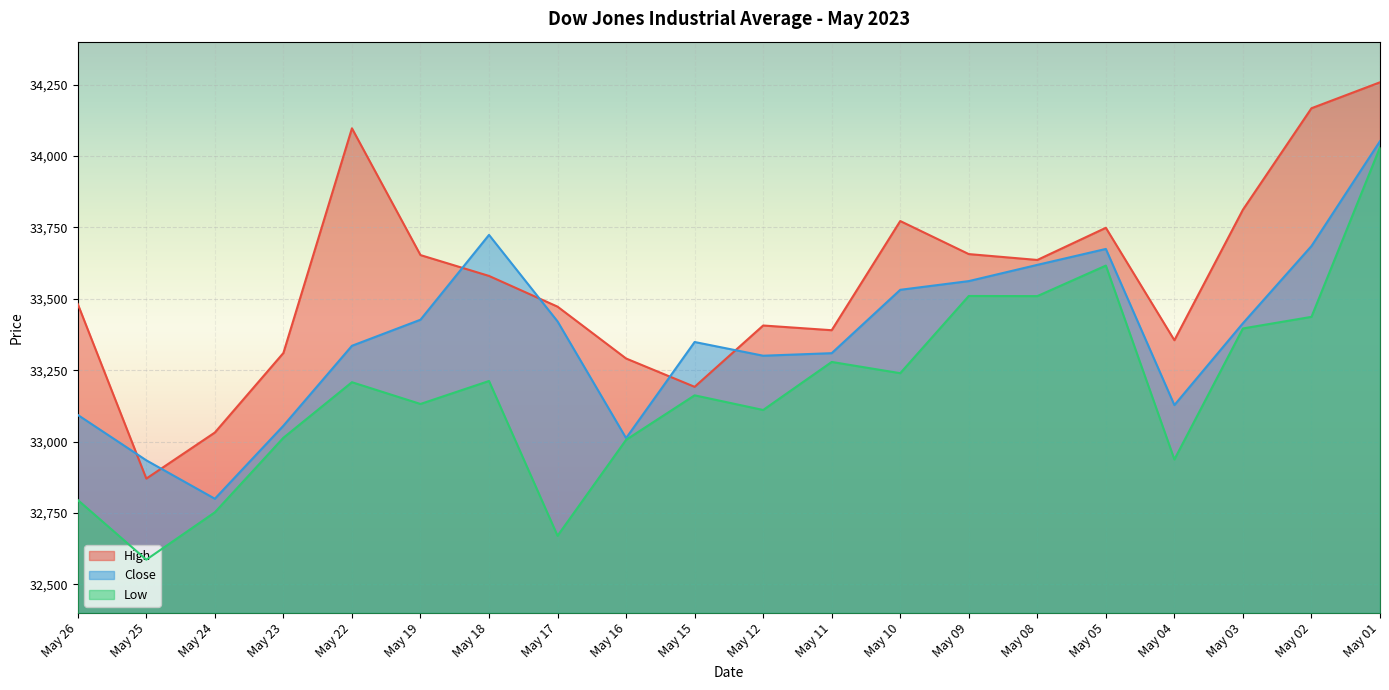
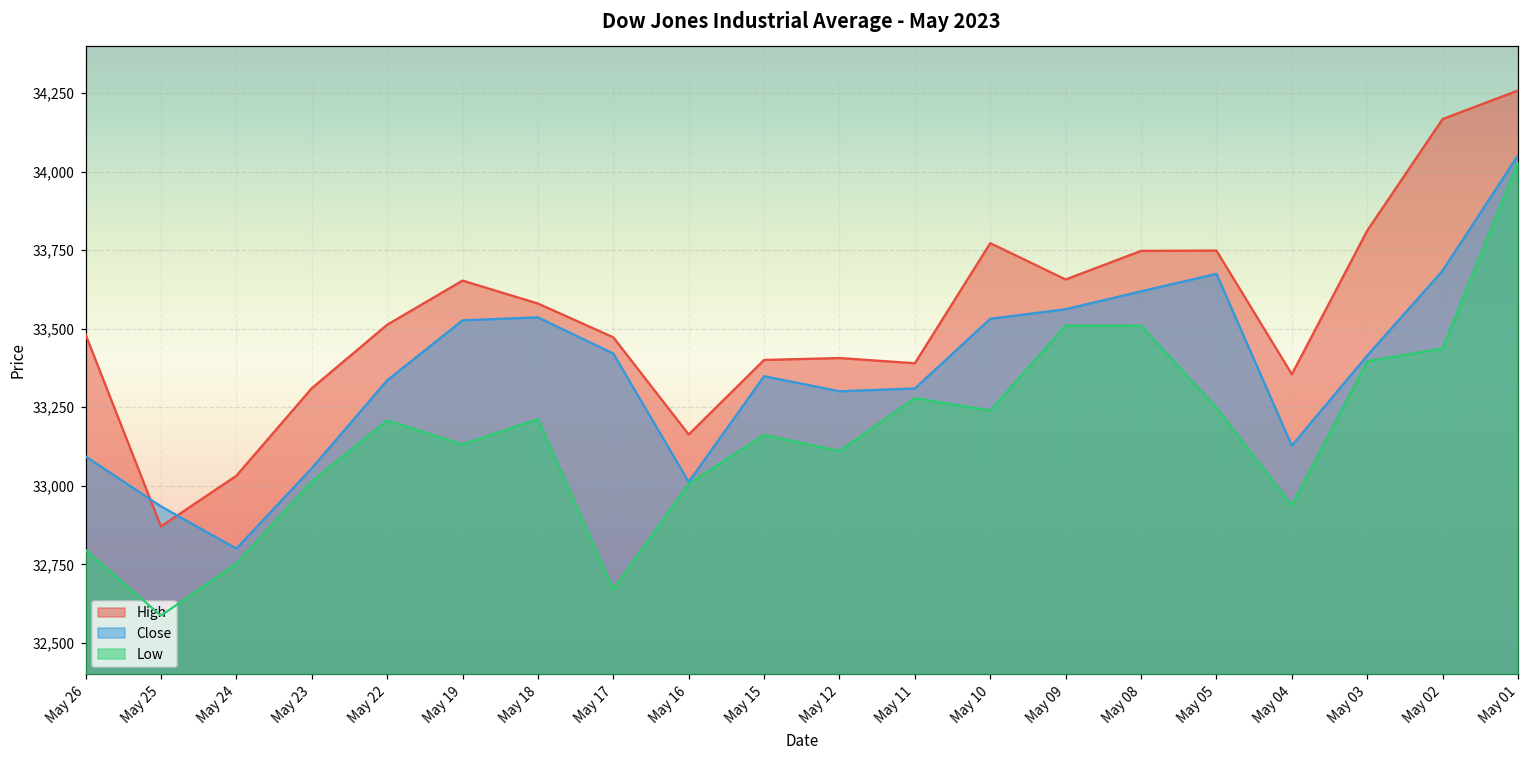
  {
    "High": {
      "May 26": "33,480",
      "May 25": "32,870",
      "May 24": "33,030",
      "May 23": "33,310",
-     "May 22": "34,100",
+     "May 22": "33,510",
      "May 19": "33,650",
      "May 18": "33,580",
      "May 17": "33,470",
-     "May 16": "33,290",
-     "May 15": "33,190",
+     "May 16": "33,160",
+     "May 15": "33,400",
      "May 12": "33,410",
      "May 11": "33,390",
      "May 10": "33,770",
      "May 09": "33,660",
-     "May 08": "33,640",
+     "May 08": "33,750",
      "May 05": "33,750",
      "May 04": "33,350",
      "May 03": "33,810",
      "May 02": "34,170",
      "May 01": "34,260"
    },
    "Close": {
      "May 26": "33,090",
      "May 25": "32,930",
      "May 24": "32,800",
      "May 23": "33,060",
      "May 22": "33,340",
-     "May 19": "33,430",
-     "May 18": "33,720",
+     "May 19": "33,530",
+     "May 18": "33,540",
      "May 17": "33,420",
      "May 15": "33,350",
      "May 12": "33,300",
      "May 11": "33,310",
      "May 10": "33,530",
      "May 09": "33,560",
      "May 08": "33,620",
      "May 05": "33,670",
      "May 04": "33,130",
      "May 03": "33,410",
      "May 02": "33,680",
      "May 01": "34,050"
    },
    "Low": {
      "May 26": "32,800",
      "May 24": "32,750",
      "May 23": "33,010",
      "May 22": "33,210",
      "May 19": "33,130",
      "May 18": "33,210",
      "May 17": "32,670",
      "May 15": "33,160",
      "May 12": "33,110",
      "May 11": "33,280",
      "May 10": "33,240",
      "May 09": "33,510",
      "May 08": "33,510",
-     "May 05": "33,620",
+     "May 05": "33,250",
      "May 04": "32,940",
      "May 03": "33,400",
      "May 02": "33,440",
      "May 01": "34,030"
    }
  }
